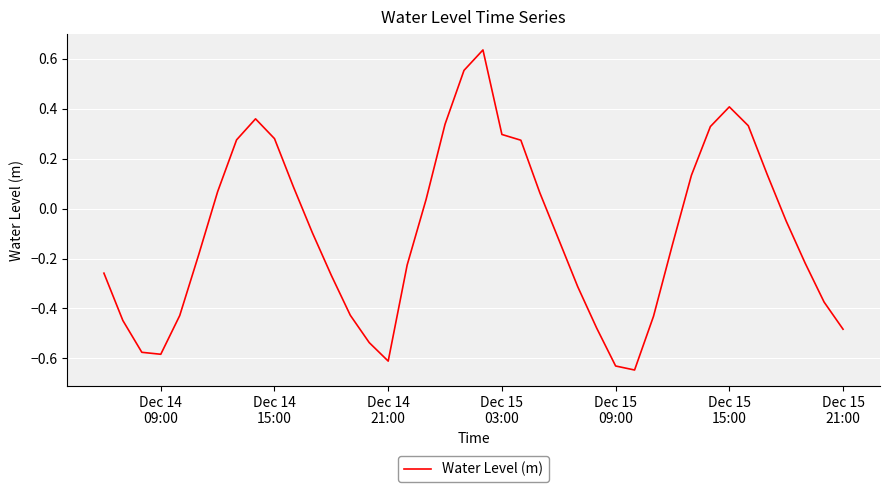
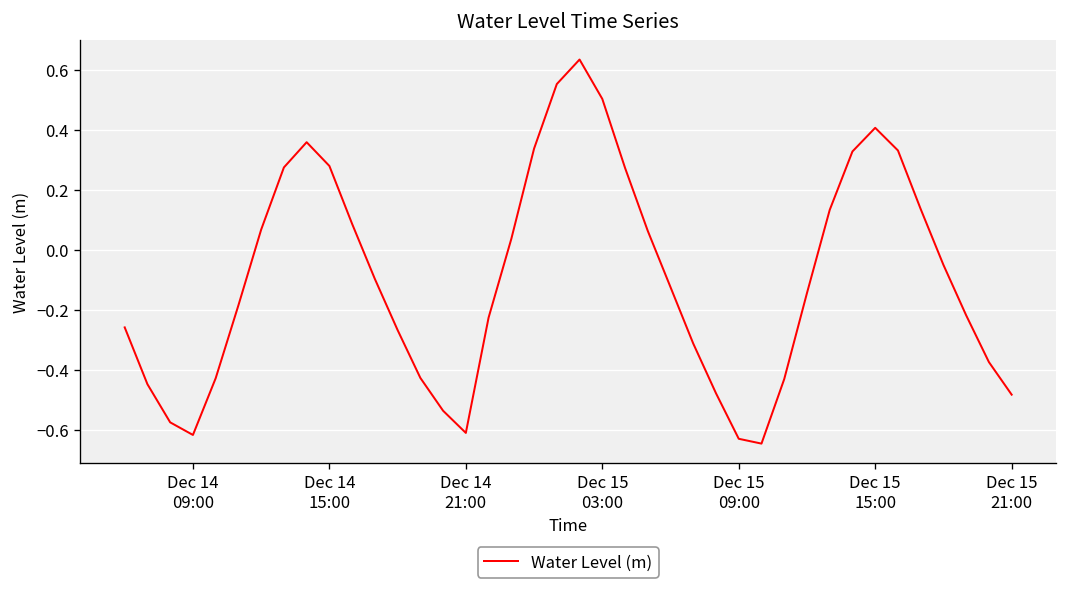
  {
-   "Dec 14 09:00": -0.58,
+   "Dec 14 09:00": -0.62,
    "Dec 14 15:00": 0.28,
    "Dec 14 21:00": -0.61,
-   "Dec 15 03:00": 0.30,
+   "Dec 15 03:00": 0.50,
    "Dec 15 09:00": -0.63,
    "Dec 15 15:00": 0.41,
    "Dec 15 21:00": -0.48
  }
